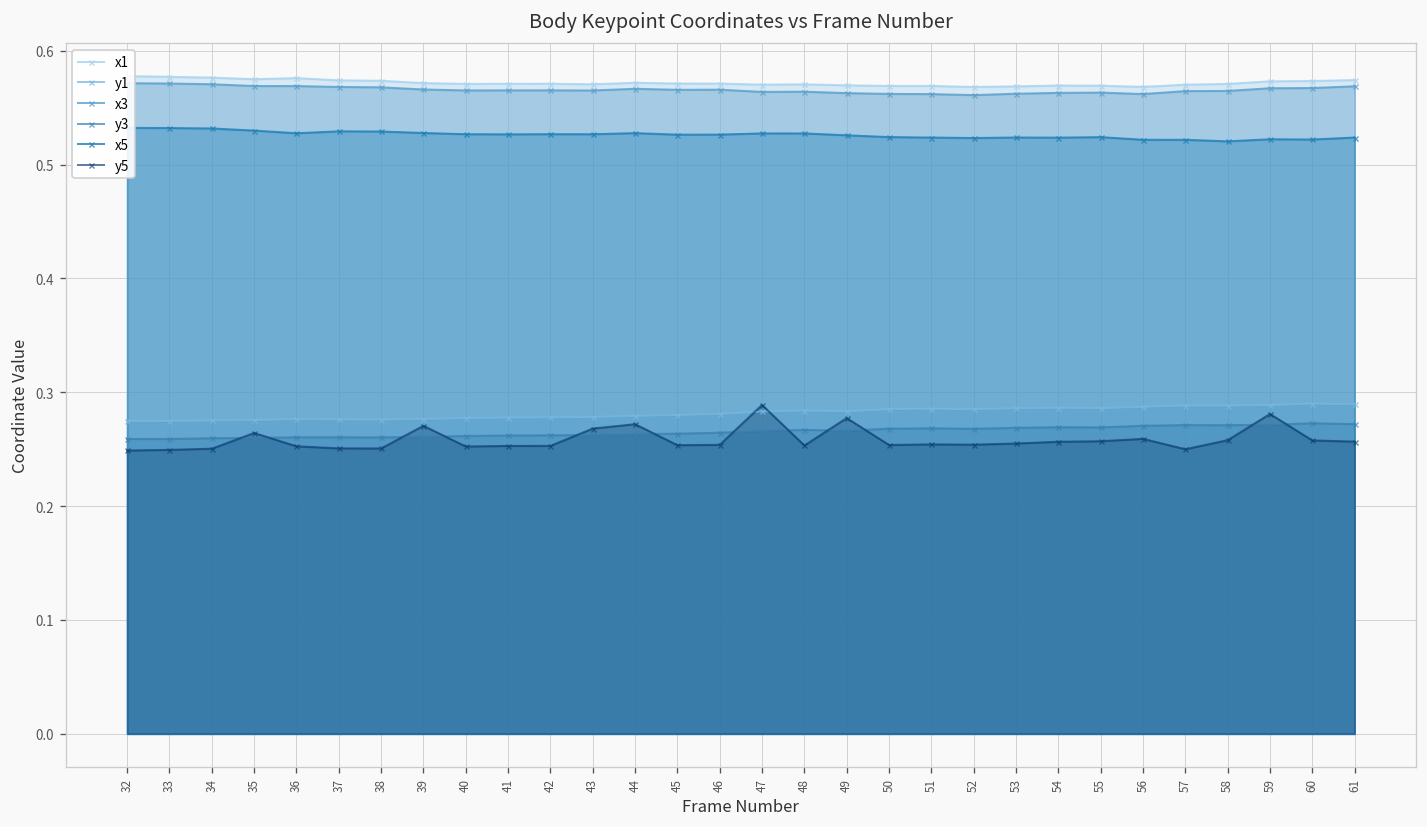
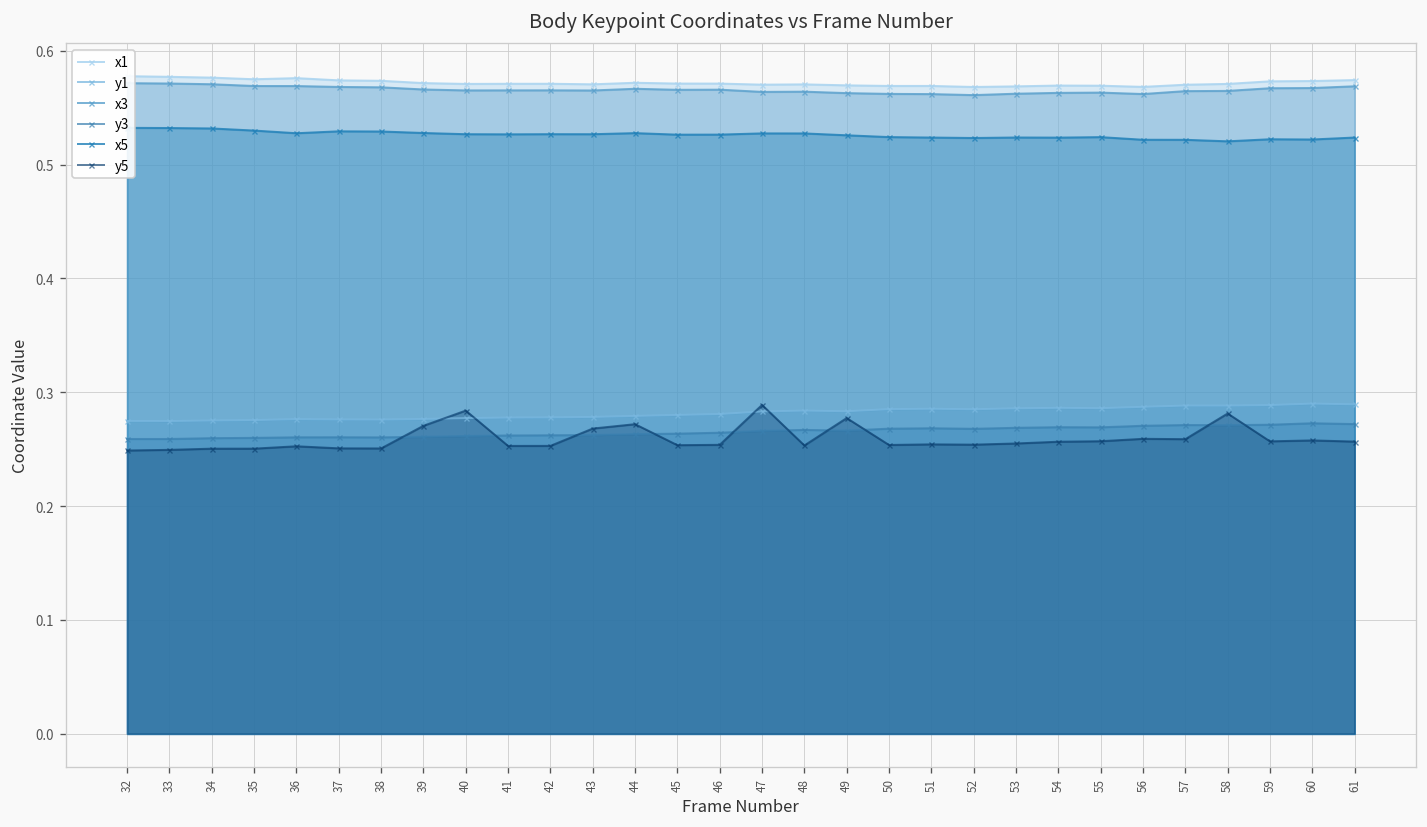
  {
    "y5": {
      "32": 0.25,
      "33": 0.25,
      "34": 0.25,
-     "35": 0.26,
+     "35": 0.25,
      "36": 0.25,
      "37": 0.25,
      "38": 0.25,
      "39": 0.27,
-     "40": 0.25,
+     "40": 0.28,
      "41": 0.25,
      "42": 0.25,
      "43": 0.27,
      "44": 0.27,
      "45": 0.25,
      "46": 0.25,
      "47": 0.29,
      "48": 0.25,
      "49": 0.28,
      "50": 0.25,
      "51": 0.25,
      "52": 0.25,
      "53": 0.26,
      "54": 0.26,
      "55": 0.26,
      "56": 0.26,
-     "57": 0.25,
-     "58": 0.26,
-     "59": 0.28,
+     "57": 0.26,
+     "58": 0.28,
+     "59": 0.26,
      "60": 0.26,
      "61": 0.26
    }
  }
